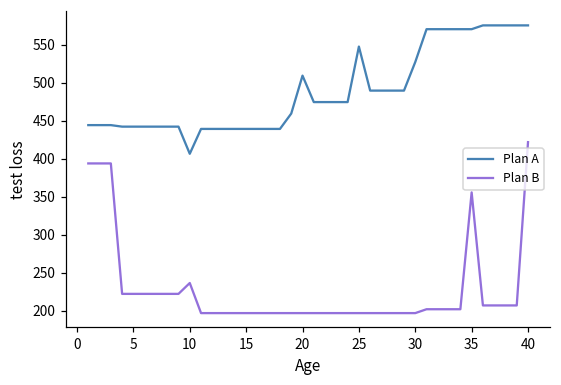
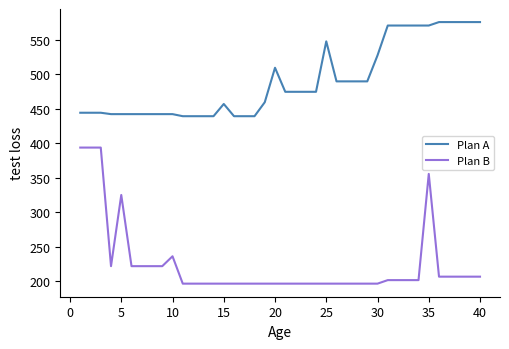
  {
    "Plan A": {
      "5": 440,
-     "10": 410,
-     "15": 440,
+     "10": 440,
+     "15": 460,
      "20": 510,
      "25": 550,
      "30": 530,
      "35": 570,
      "40": 580
    },
    "Plan B": {
-     "5": 220,
+     "5": 330,
      "10": 240,
      "15": 200,
      "20": 200,
      "25": 200,
      "30": 200,
      "35": 360,
-     "40": 420
+     "40": 210
    }
  }
